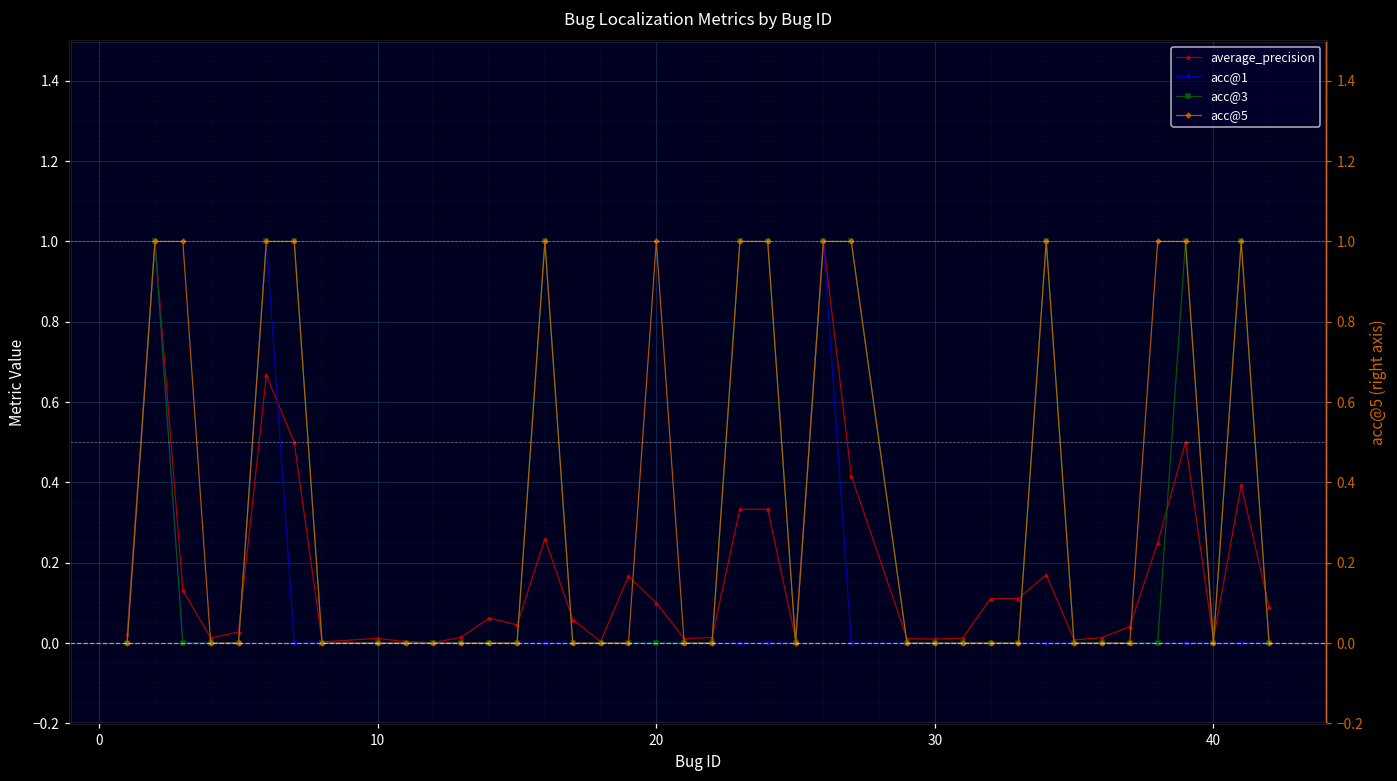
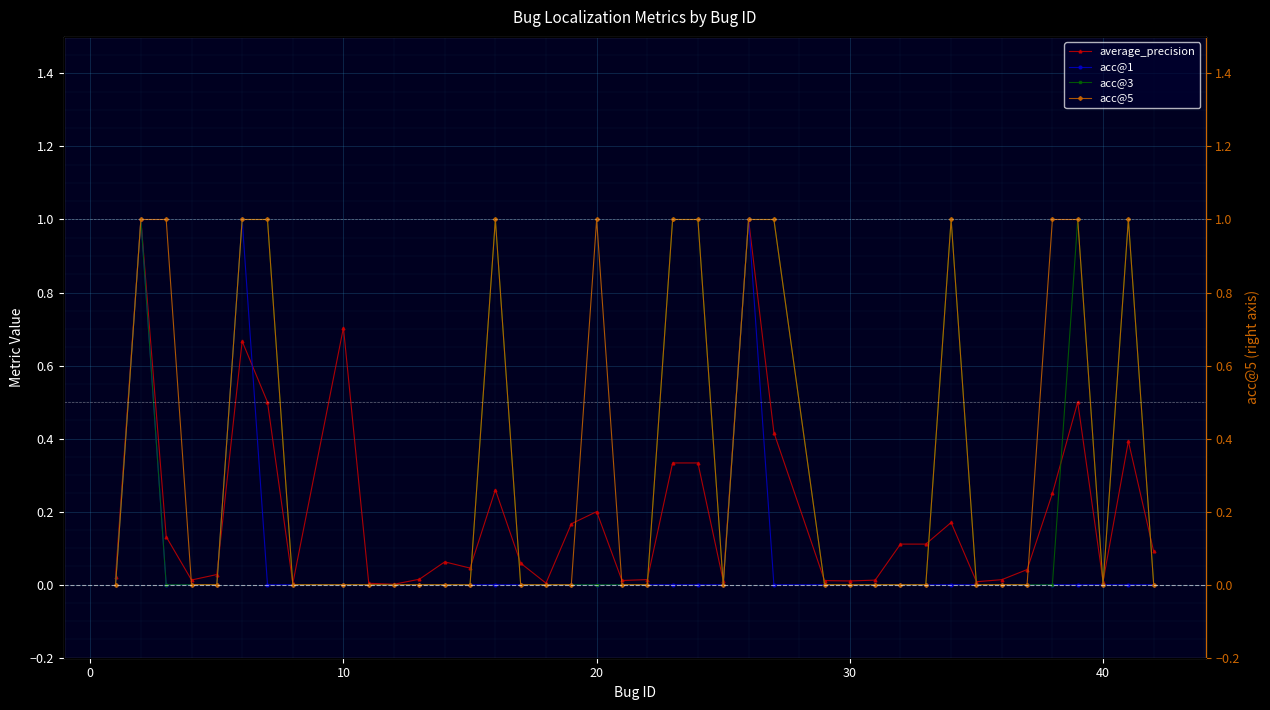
  {
    "average_precision": {
-     "10": 0.01,
-     "20": 0.1,
+     "10": 0.70,
+     "20": 0.2,
      "30": 0.01,
      "40": 0.01
    },
    "acc@5": {
      "10": 0.00,
      "20": 1.00,
      "30": 0.00,
      "40": 0.00
    }
  }
